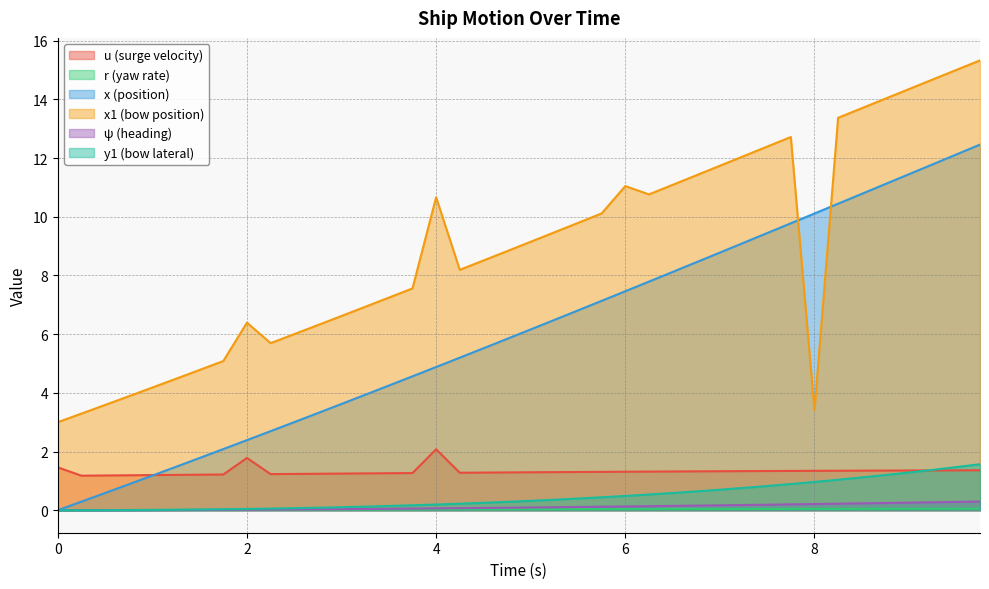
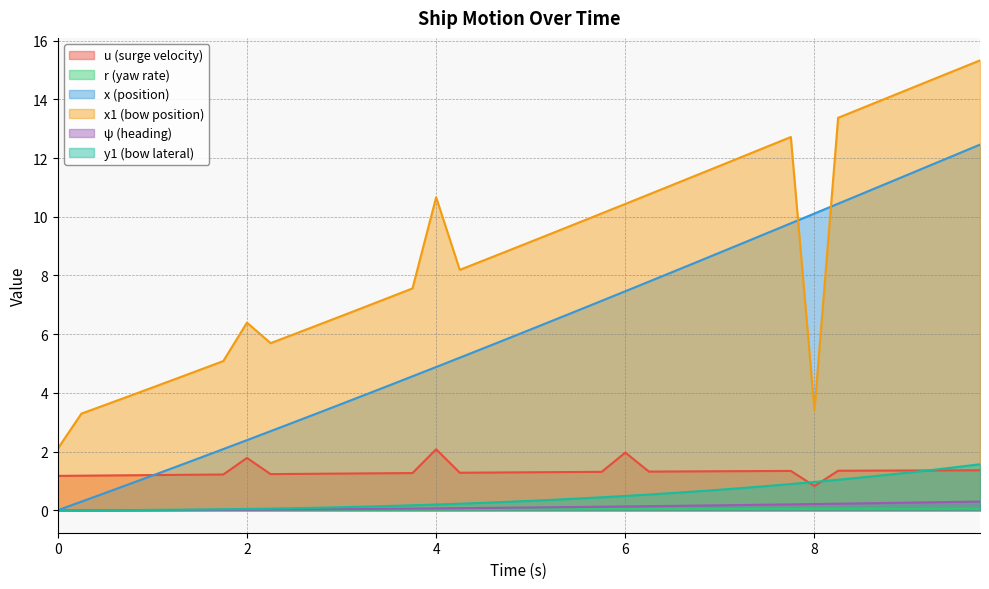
  {
    "u (surge velocity)": {
-     "0": 1.5,
+     "0": 1.2,
      "2": 1.8,
      "4": 2.1,
-     "6": 1.3,
-     "8": 1.3
+     "6": 2.0,
+     "8": 0.8
    },
    "x1 (bow position)": {
-     "0": 3.0,
+     "0": 2.1,
      "2": 6.4,
      "4": 10.7,
-     "6": 11.0,
+     "6": 10.4,
      "8": 3.4
    },
    "ψ (heading)": {
      "6": 0.1,
      "8": 0.2
    }
  }
